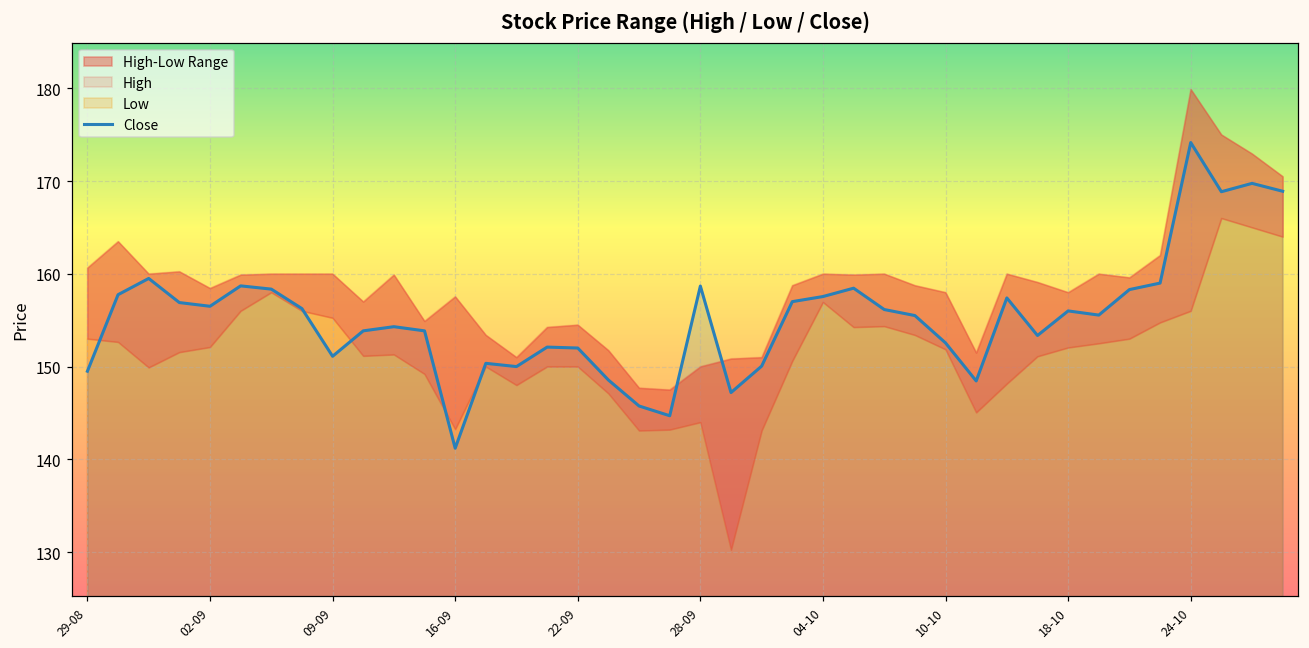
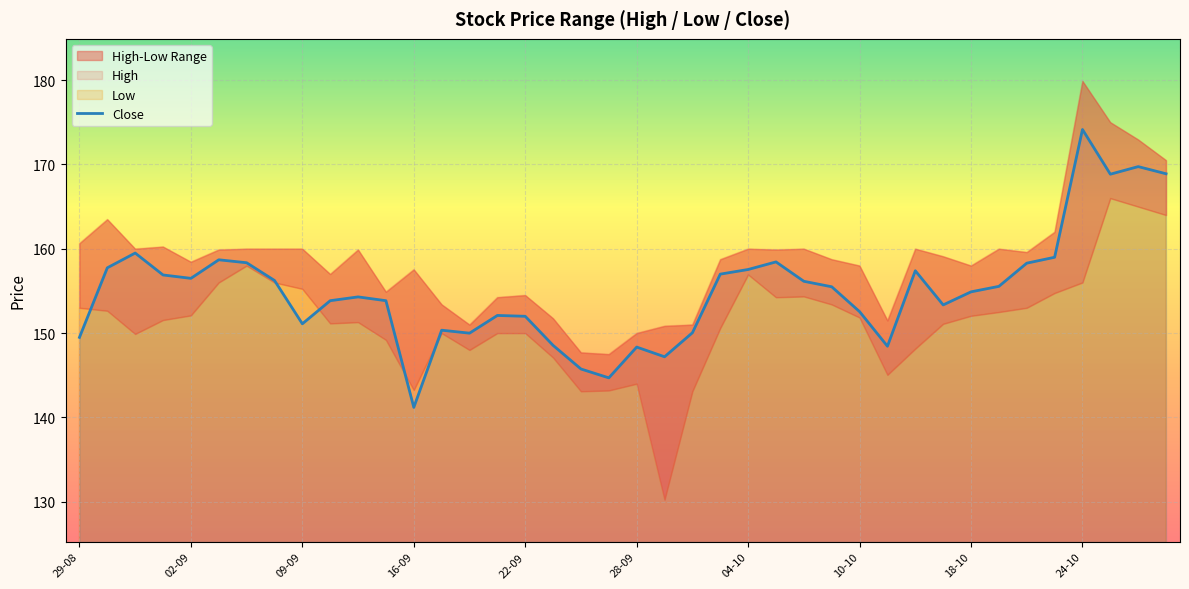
  {
    "Close": {
      "29-08": 150,
      "02-09": 157,
      "09-09": 151,
      "16-09": 141,
      "22-09": 152,
-     "28-09": 159,
+     "28-09": 148,
      "04-10": 158,
      "10-10": 153,
-     "18-10": 156,
+     "18-10": 155,
      "24-10": 174
    }
  }
